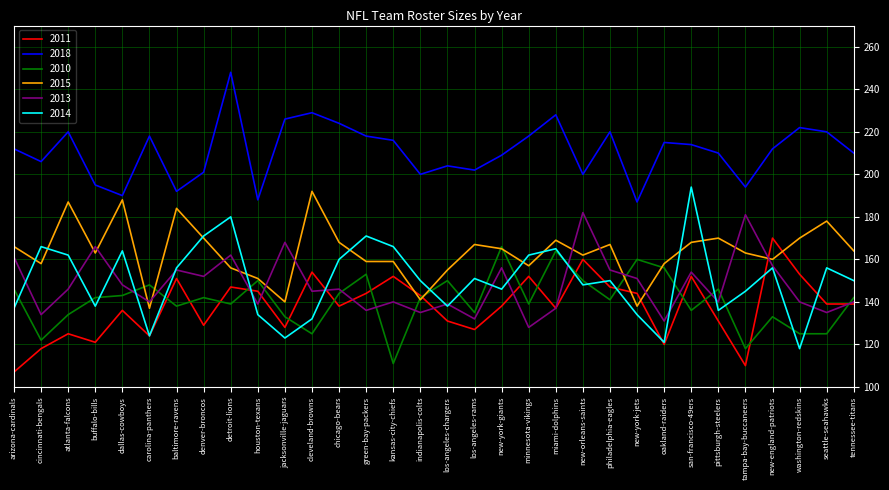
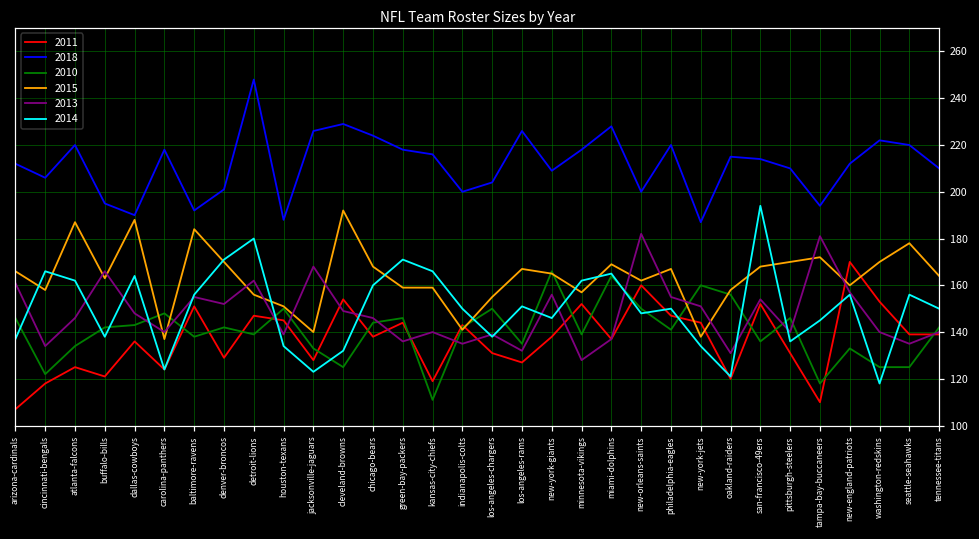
  {
    "2011": {
      "arizona-cardinals": 107,
      "cincinnati-bengals": 118,
      "atlanta-falcons": 125,
      "buffalo-bills": 121,
      "dallas-cowboys": 136,
      "baltimore-ravens": 151,
      "denver-broncos": 129,
      "detroit-lions": 147,
      "houston-texans": 145,
      "jacksonville-jaguars": 128,
      "cleveland-browns": 154,
      "chicago-bears": 138,
      "green-bay-packers": 144,
-     "kansas-city-chiefs": 152,
+     "kansas-city-chiefs": 119,
      "los-angeles-chargers": 131,
      "los-angeles-rams": 127,
      "new-york-giants": 138,
      "minnesota-vikings": 152,
      "new-orleans-saints": 160,
      "philadelphia-eagles": 147,
      "new-york-jets": 144,
      "san-francisco-49ers": 152,
      "pittsburgh-steelers": 131,
      "tampa-bay-buccaneers": 110,
      "new-england-patriots": 170,
      "washington-redskins": 153,
      "seattle-seahawks": 139
    },
    "2018": {
      "arizona-cardinals": 212,
      "cincinnati-bengals": 206,
      "atlanta-falcons": 220,
      "buffalo-bills": 195,
      "dallas-cowboys": 190,
      "carolina-panthers": 218,
      "baltimore-ravens": 192,
      "denver-broncos": 201,
      "detroit-lions": 248,
      "houston-texans": 188,
      "jacksonville-jaguars": 226,
      "cleveland-browns": 229,
      "chicago-bears": 224,
      "green-bay-packers": 218,
      "kansas-city-chiefs": 216,
      "indianapolis-colts": 200,
      "los-angeles-chargers": 204,
-     "los-angeles-rams": 202,
+     "los-angeles-rams": 226,
      "new-york-giants": 209,
      "minnesota-vikings": 218,
      "miami-dolphins": 228,
      "new-orleans-saints": 200,
      "philadelphia-eagles": 220,
      "new-york-jets": 187,
      "oakland-raiders": 215,
      "san-francisco-49ers": 214,
      "pittsburgh-steelers": 210,
      "tampa-bay-buccaneers": 194,
      "new-england-patriots": 212,
      "washington-redskins": 222,
      "seattle-seahawks": 220,
      "tennessee-titans": 210
    },
    "2010": {
      "arizona-cardinals": 146,
      "cincinnati-bengals": 122,
      "atlanta-falcons": 134,
      "buffalo-bills": 142,
      "dallas-cowboys": 143,
      "carolina-panthers": 148,
      "baltimore-ravens": 138,
      "denver-broncos": 142,
      "detroit-lions": 139,
      "jacksonville-jaguars": 133,
      "cleveland-browns": 125,
      "chicago-bears": 144,
-     "green-bay-packers": 153,
+     "green-bay-packers": 146,
      "kansas-city-chiefs": 111,
      "los-angeles-chargers": 150,
      "los-angeles-rams": 135,
      "minnesota-vikings": 139,
      "new-orleans-saints": 150,
      "philadelphia-eagles": 141,
      "new-york-jets": 160,
      "oakland-raiders": 156,
      "san-francisco-49ers": 136,
      "pittsburgh-steelers": 146,
      "tampa-bay-buccaneers": 118,
      "new-england-patriots": 133,
      "washington-redskins": 125,
      "seattle-seahawks": 125,
      "tennessee-titans": 142
    },
    "2015": {
      "arizona-cardinals": 166,
      "cincinnati-bengals": 158,
      "atlanta-falcons": 187,
      "buffalo-bills": 163,
      "dallas-cowboys": 188,
      "carolina-panthers": 137,
      "baltimore-ravens": 184,
      "detroit-lions": 156,
      "jacksonville-jaguars": 140,
      "cleveland-browns": 192,
      "chicago-bears": 168,
      "green-bay-packers": 159,
      "kansas-city-chiefs": 159,
      "los-angeles-chargers": 155,
      "los-angeles-rams": 167,
      "minnesota-vikings": 157,
      "miami-dolphins": 169,
      "new-orleans-saints": 162,
      "philadelphia-eagles": 167,
      "new-york-jets": 138,
      "oakland-raiders": 158,
      "san-francisco-49ers": 168,
      "pittsburgh-steelers": 170,
-     "tampa-bay-buccaneers": 163,
+     "tampa-bay-buccaneers": 172,
      "new-england-patriots": 160,
      "washington-redskins": 170,
      "seattle-seahawks": 178,
      "tennessee-titans": 164
    },
    "2013": {
      "arizona-cardinals": 161,
      "cincinnati-bengals": 134,
      "atlanta-falcons": 146,
      "buffalo-bills": 166,
      "dallas-cowboys": 148,
      "carolina-panthers": 140,
      "denver-broncos": 152,
      "detroit-lions": 162,
      "houston-texans": 139,
      "jacksonville-jaguars": 168,
-     "cleveland-browns": 145,
+     "cleveland-browns": 149,
      "chicago-bears": 146,
      "green-bay-packers": 136,
      "kansas-city-chiefs": 140,
      "indianapolis-colts": 135,
      "los-angeles-rams": 132,
      "new-york-giants": 156,
      "minnesota-vikings": 128,
      "new-orleans-saints": 182,
      "philadelphia-eagles": 155,
      "new-york-jets": 151,
      "oakland-raiders": 131,
      "san-francisco-49ers": 154,
      "pittsburgh-steelers": 140,
      "tampa-bay-buccaneers": 181,
      "washington-redskins": 140,
      "seattle-seahawks": 135
    },
    "2014": {
      "arizona-cardinals": 137,
      "cincinnati-bengals": 166,
      "atlanta-falcons": 162,
      "buffalo-bills": 138,
      "dallas-cowboys": 164,
      "detroit-lions": 180,
      "houston-texans": 134,
      "jacksonville-jaguars": 123,
      "cleveland-browns": 132,
      "chicago-bears": 160,
      "green-bay-packers": 171,
      "kansas-city-chiefs": 166,
      "indianapolis-colts": 150,
      "los-angeles-rams": 151,
      "new-york-giants": 146,
      "minnesota-vikings": 162,
      "new-orleans-saints": 148,
      "philadelphia-eagles": 150,
      "new-york-jets": 134,
      "san-francisco-49ers": 194,
      "pittsburgh-steelers": 136,
      "tampa-bay-buccaneers": 145,
      "washington-redskins": 118,
      "seattle-seahawks": 156,
      "tennessee-titans": 150
    }
  }
